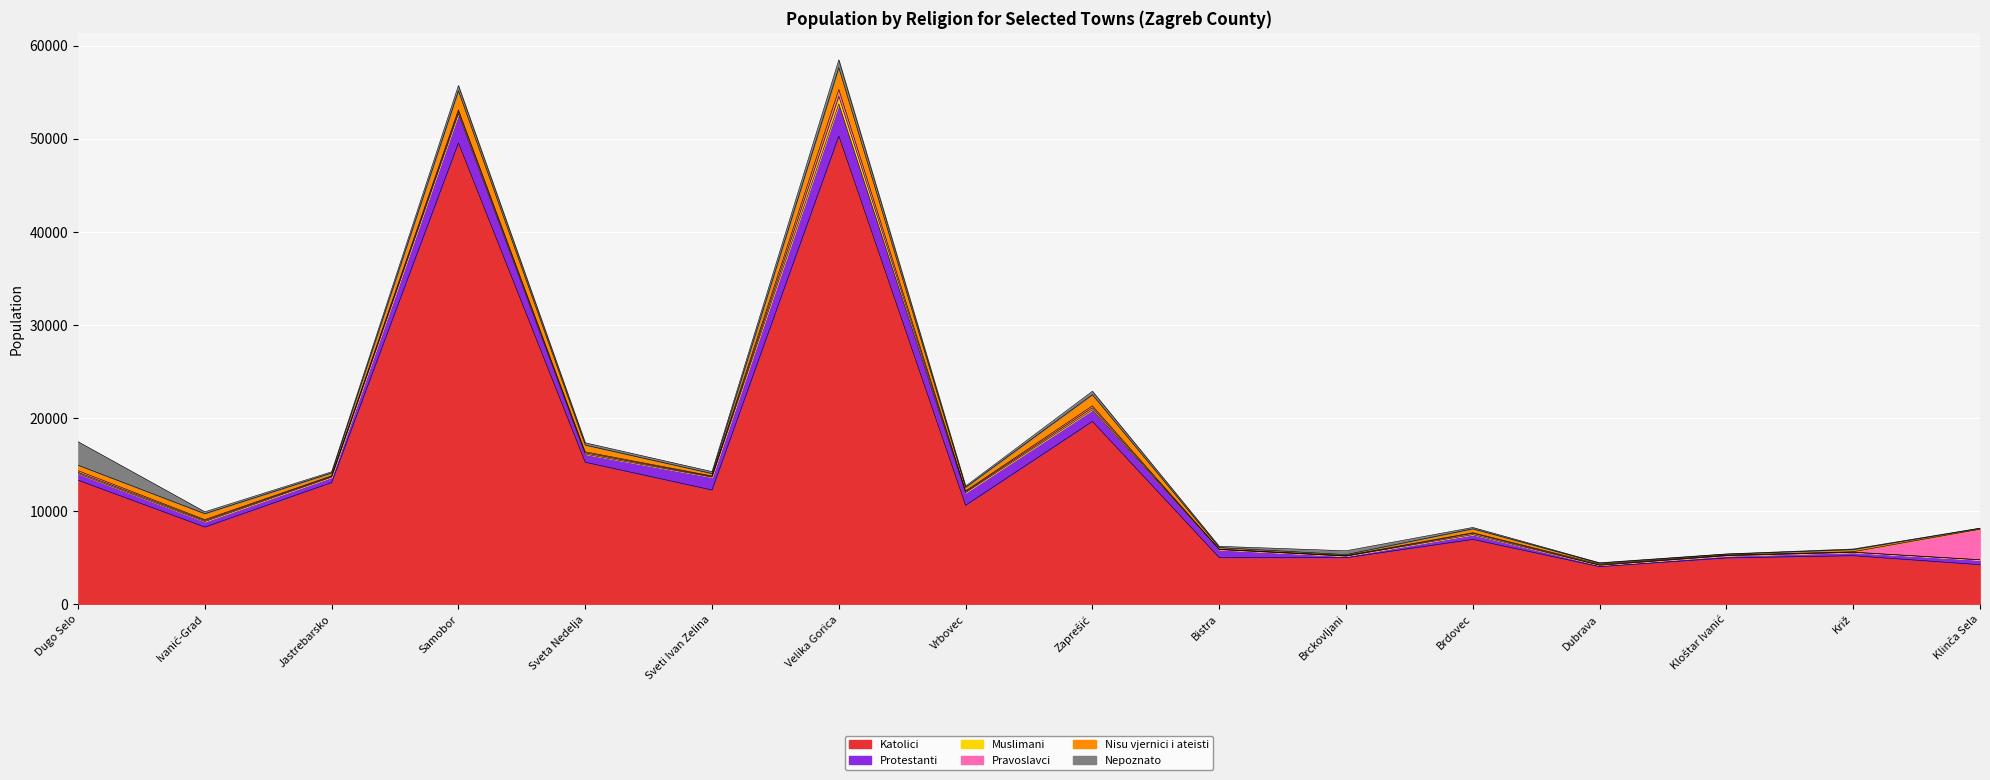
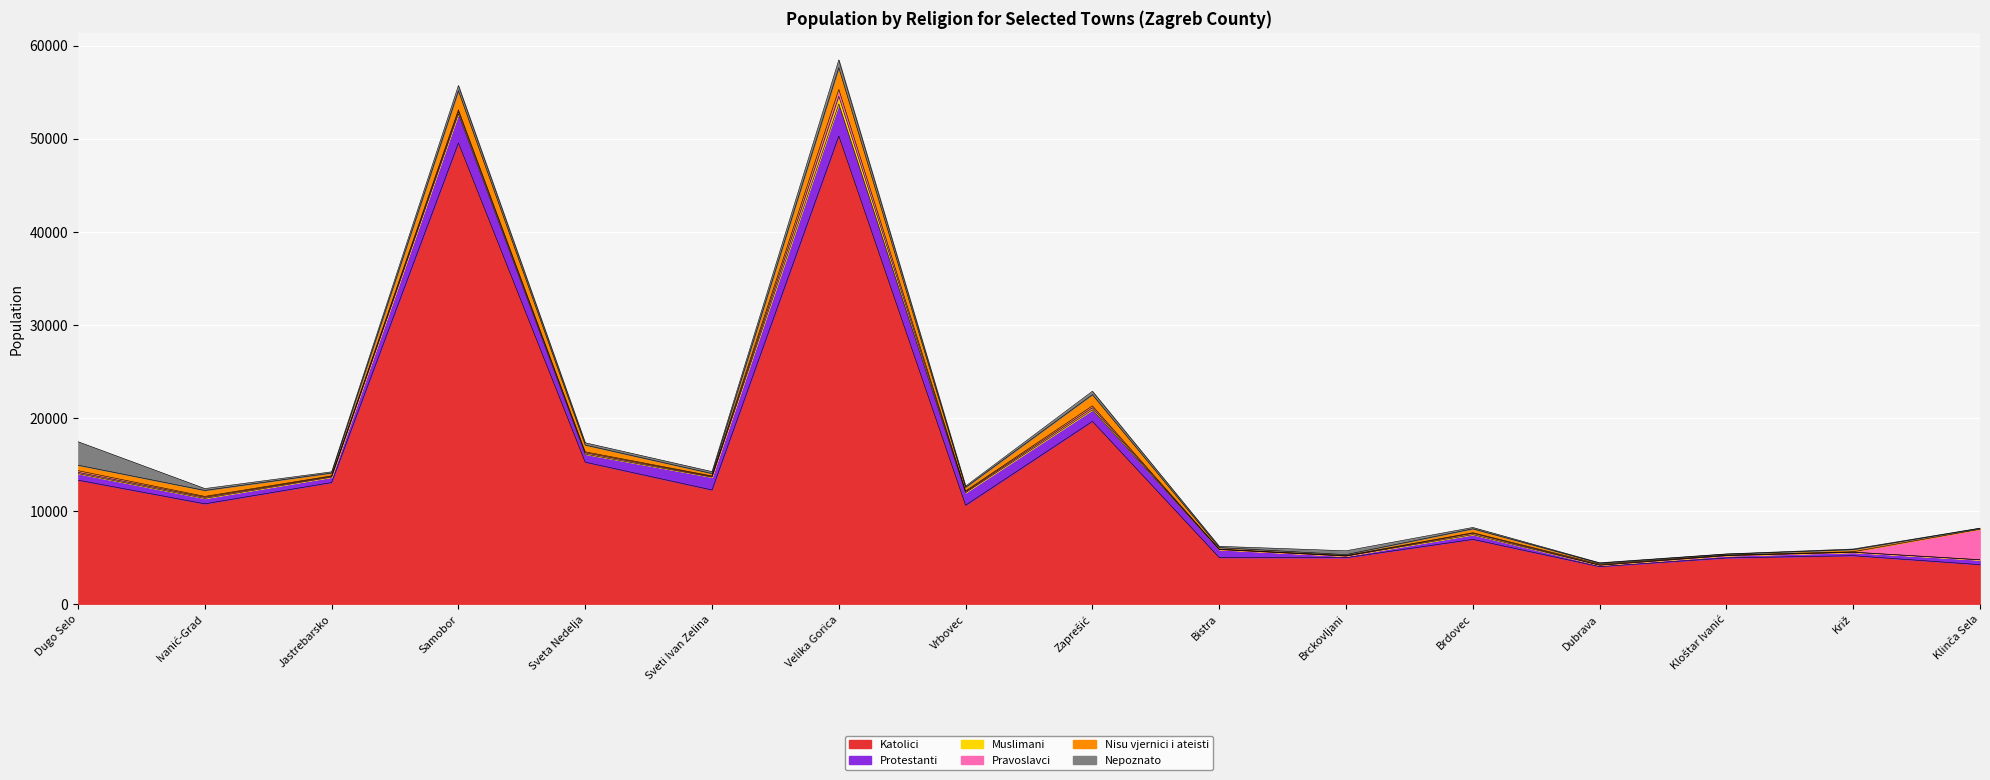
  {
    "Katolici": {
      "Dugo Selo": 13000,
-     "Ivanić-Grad": 8000,
+     "Ivanić-Grad": 11000,
      "Jastrebarsko": 13000,
      "Samobor": 50000,
      "Sveta Nedelja": 15000,
      "Sveti Ivan Zelina": 12000,
      "Velika Gorica": 50000,
      "Vrbovec": 11000,
      "Zaprešić": 20000,
      "Bistra": 5000,
      "Brdovec": 7000,
      "Križ": 5000,
      "Klinča Sela": 4000
    },
    "Protestanti": {
      "Velika Gorica": 54000
    },
    "Muslimani": {
      "Velika Gorica": 55000
    },
    "Pravoslavci": {
      "Velika Gorica": 55000
    },
    "Nisu vjernici i ateisti": {
      "Dugo Selo": 15000,
      "Samobor": 55000,
      "Velika Gorica": 58000,
      "Zaprešić": 23000
    },
    "Nepoznato": {
      "Dugo Selo": 3000,
      "Samobor": 1000,
      "Velika Gorica": 1000,
      "Zaprešić": 0,
      "Brckovljani": 0
    }
  }
